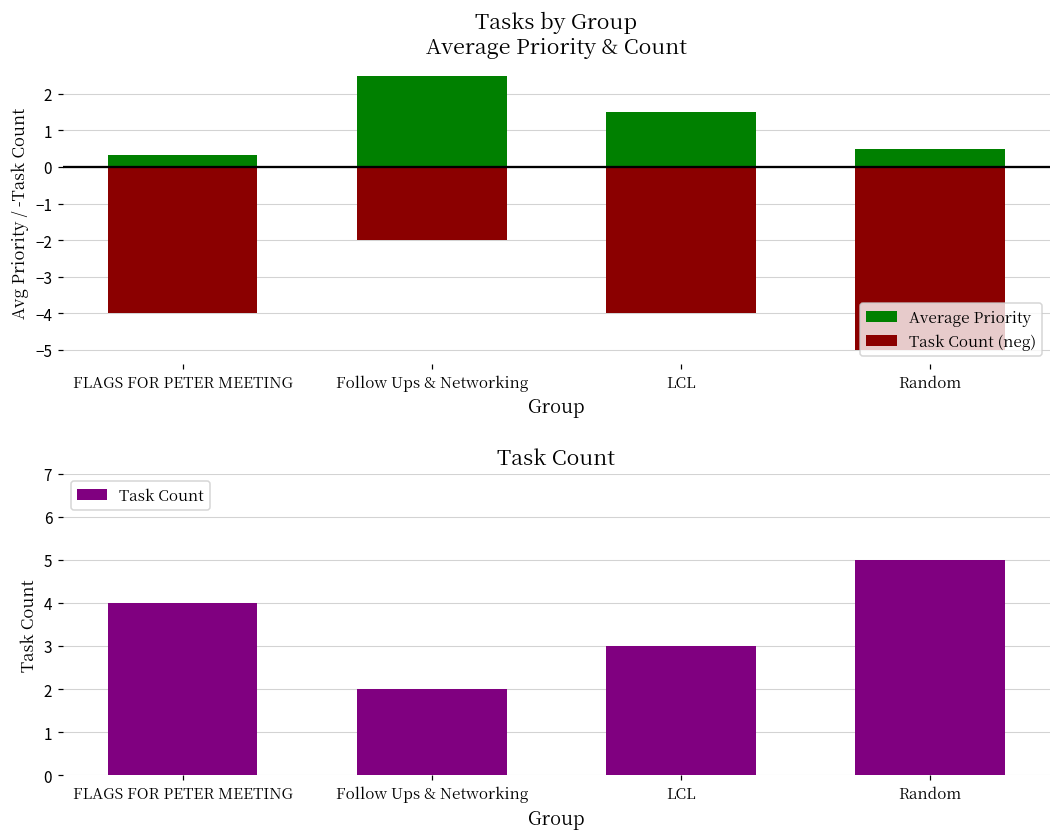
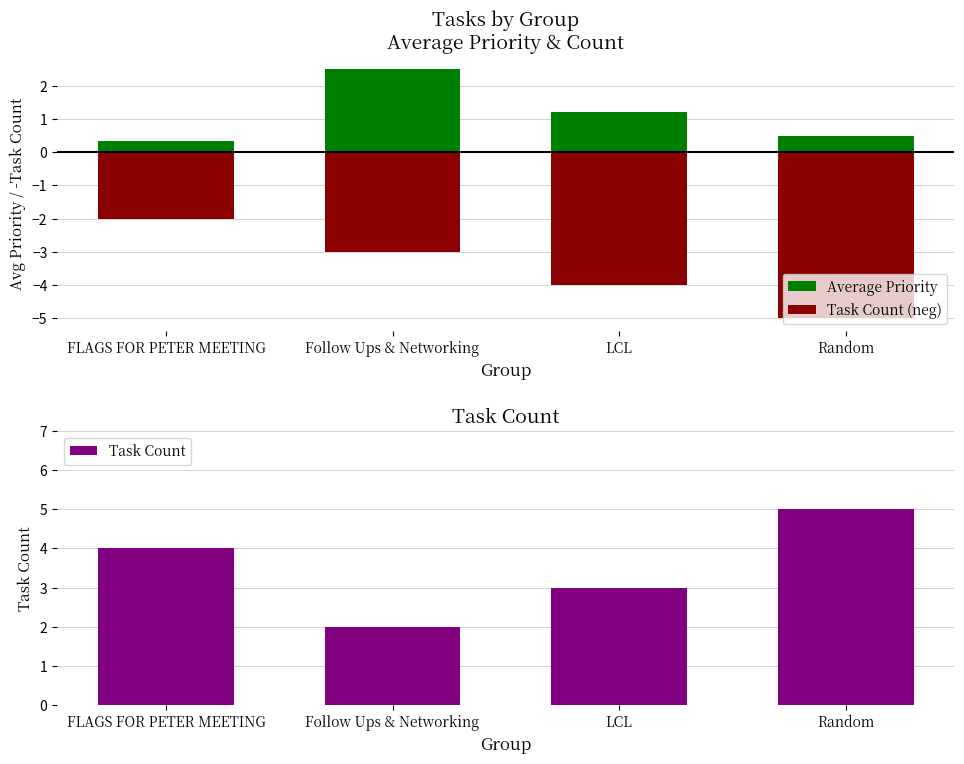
  {
    "Tasks by Group Average Priority & Count": {
      "Average Priority": {
        "FLAGS FOR PETER MEETING": 0.3,
        "Follow Ups & Networking": 2.5,
-       "LCL": 1.5,
+       "LCL": 1.2,
        "Random": 0.5
      },
      "Task Count (neg)": {
-       "FLAGS FOR PETER MEETING": -4,
-       "Follow Ups & Networking": -2,
+       "FLAGS FOR PETER MEETING": -2,
+       "Follow Ups & Networking": -3,
        "LCL": -4
      }
    },
    "Task Count": {
      "FLAGS FOR PETER MEETING": 4.0,
      "Follow Ups & Networking": 2.0,
      "LCL": 3.0,
      "Random": 5.0
    }
  }
